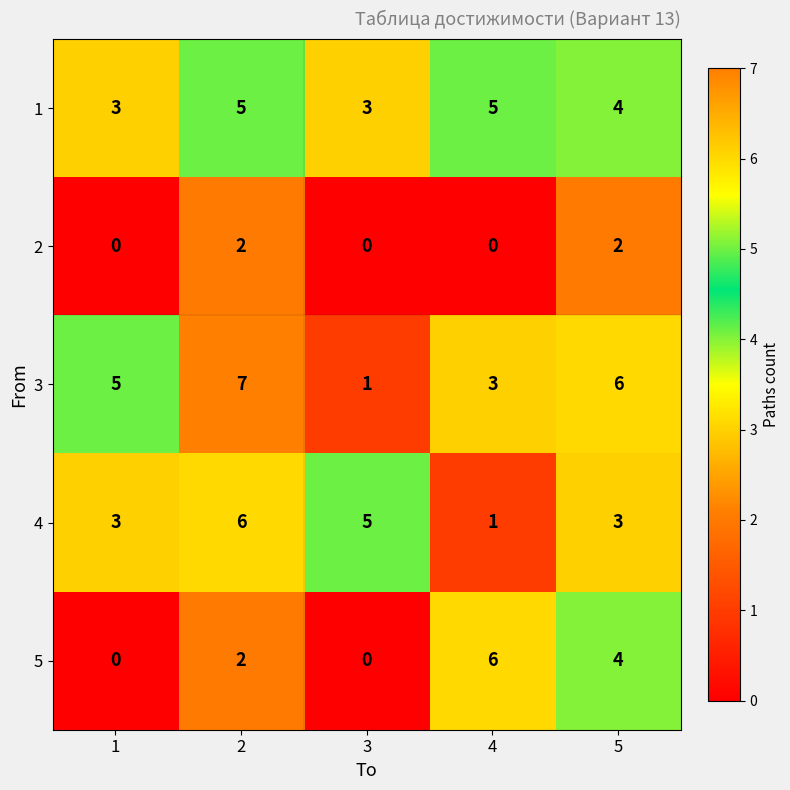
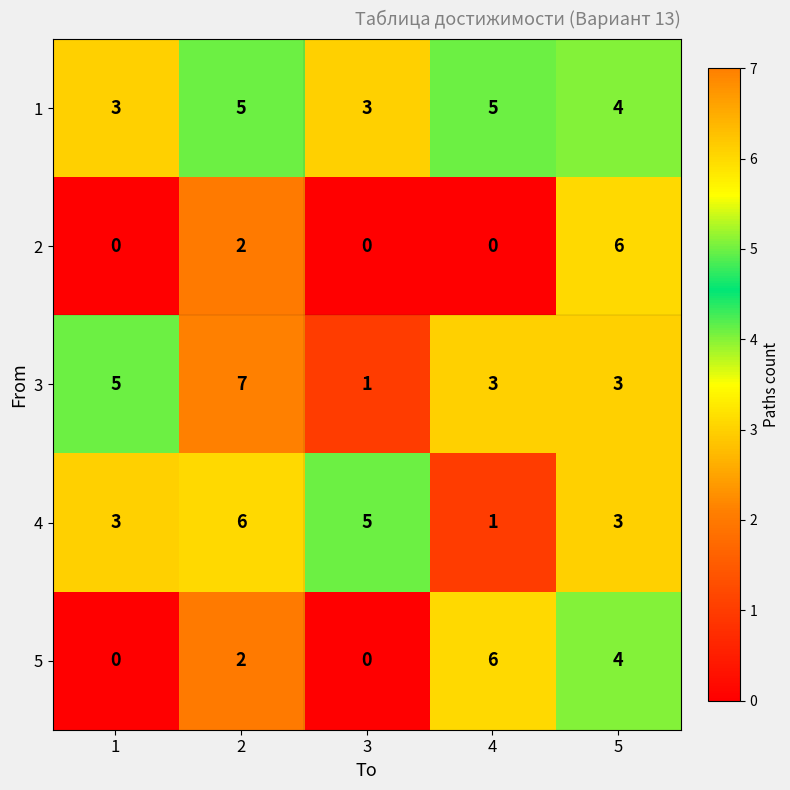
  {
    "1": {
      "1": 3,
      "2": 5,
      "3": 3,
      "4": 5,
      "5": 4
    },
    "2": {
      "1": 0,
      "2": 2,
      "3": 0,
      "4": 0,
-     "5": 2
+     "5": 6
    },
    "3": {
      "1": 5,
      "2": 7,
      "3": 1,
      "4": 3,
-     "5": 6
+     "5": 3
    },
    "4": {
      "1": 3,
      "2": 6,
      "3": 5,
      "4": 1,
      "5": 3
    },
    "5": {
      "1": 0,
      "2": 2,
      "3": 0,
      "4": 6,
      "5": 4
    }
  }
